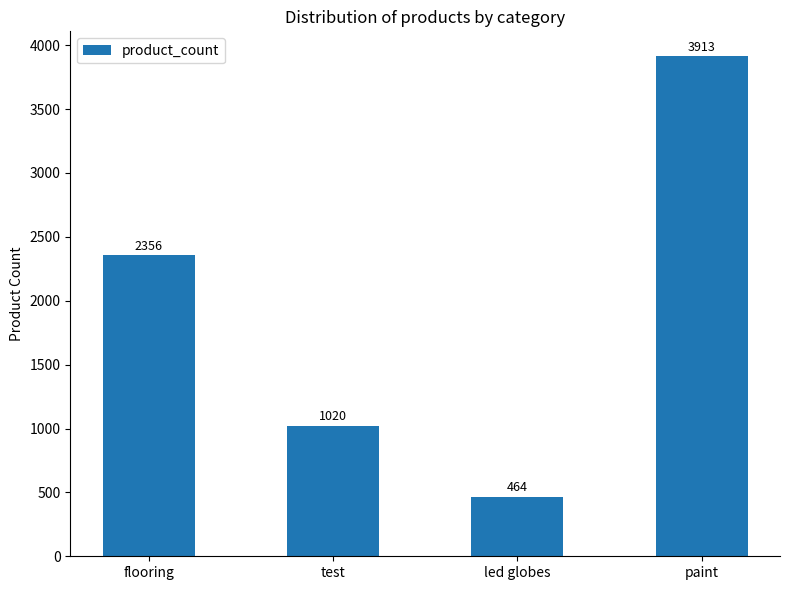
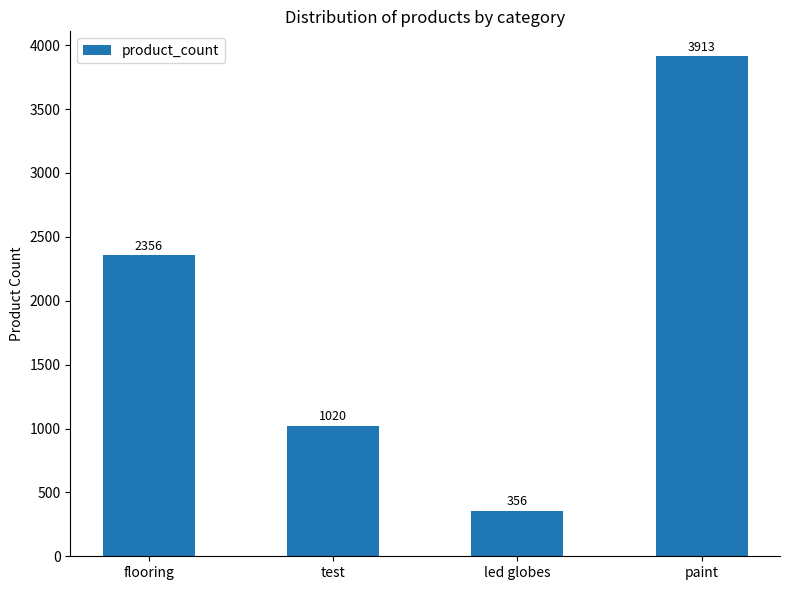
  {
    "flooring": 2356,
    "test": 1020,
-   "led globes": 464,
+   "led globes": 356,
    "paint": 3913
  }
